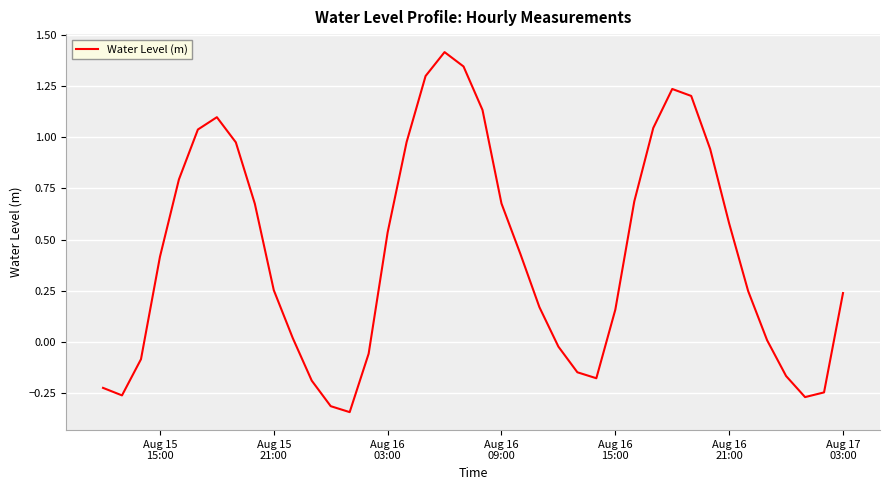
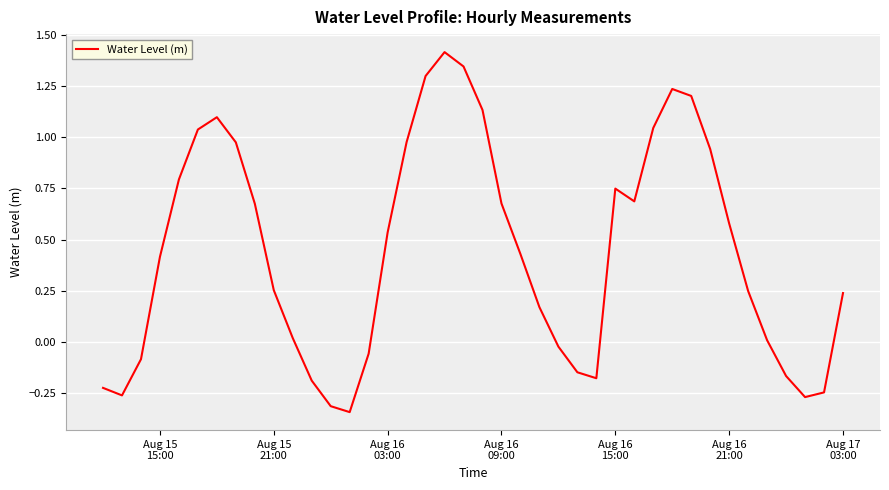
  {
    "Aug 15 15:00": 0.42,
    "Aug 15 21:00": 0.25,
    "Aug 16 03:00": 0.54,
    "Aug 16 09:00": 0.68,
-   "Aug 16 15:00": 0.16,
+   "Aug 16 15:00": 0.75,
    "Aug 16 21:00": 0.58,
    "Aug 17 03:00": 0.24
  }
